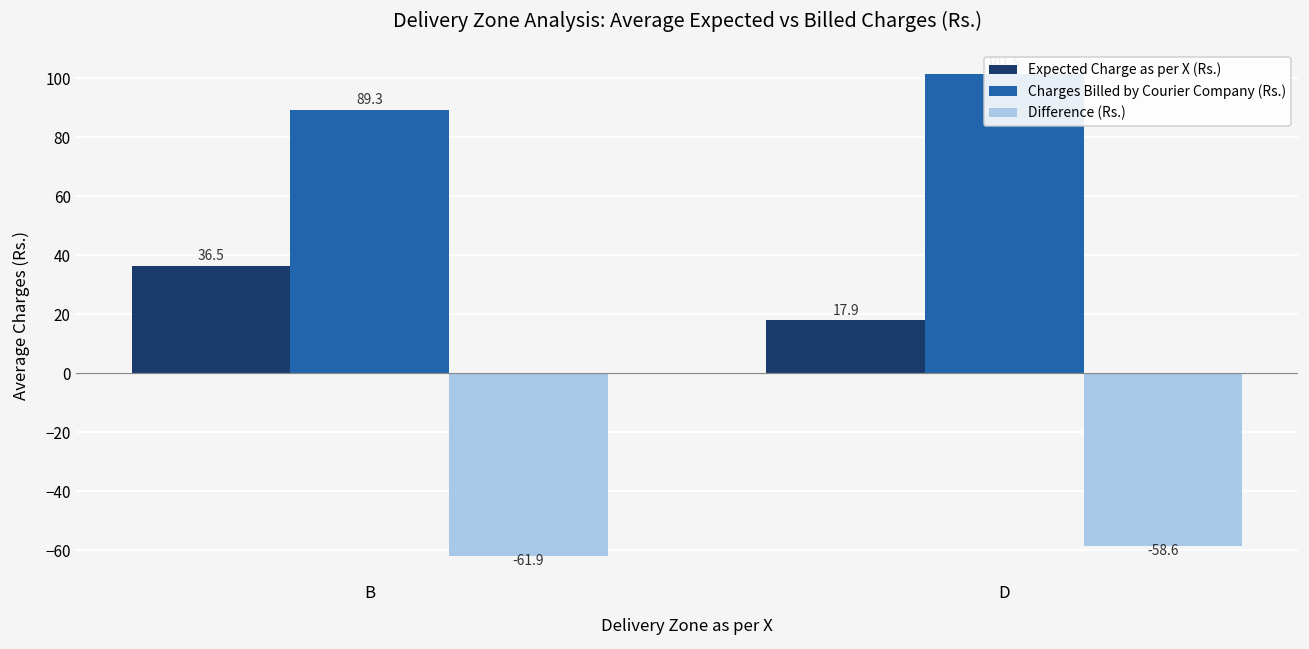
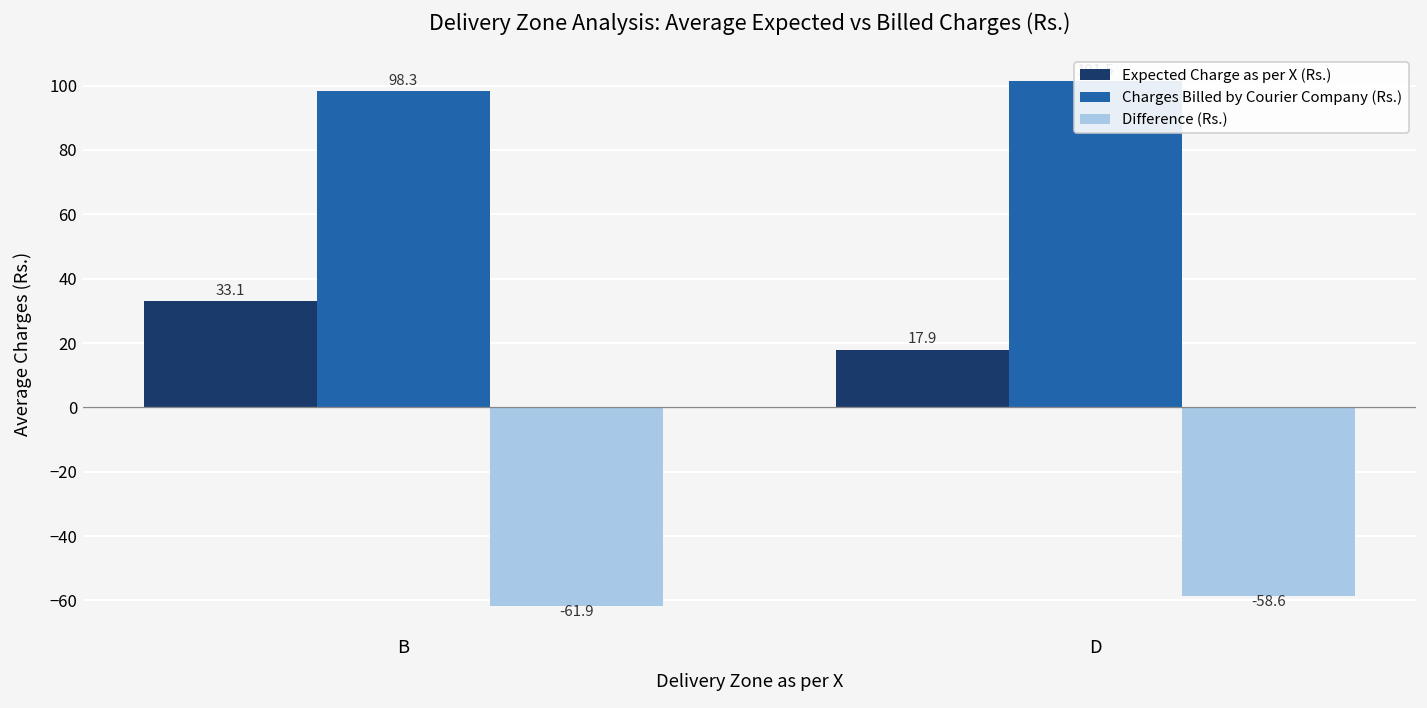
  {
    "Expected Charge as per X (Rs.)": {
-     "B": 36.5,
+     "B": 33.1,
      "D": 17.9
    },
    "Charges Billed by Courier Company (Rs.)": {
-     "B": 89.3
+     "B": 98.3
    },
    "Difference (Rs.)": {
      "B": -61.9,
      "D": -58.6
    }
  }
